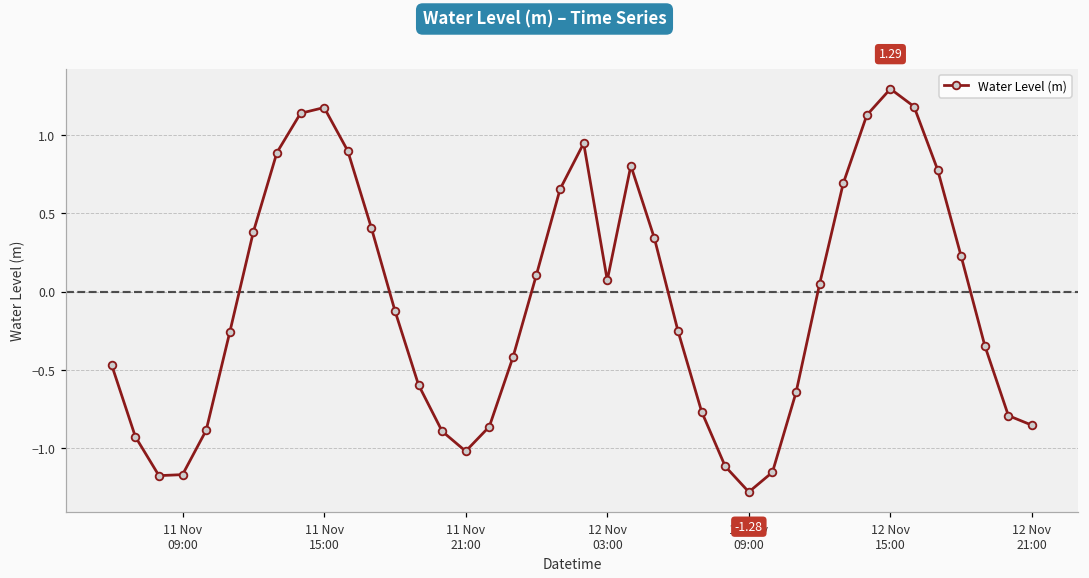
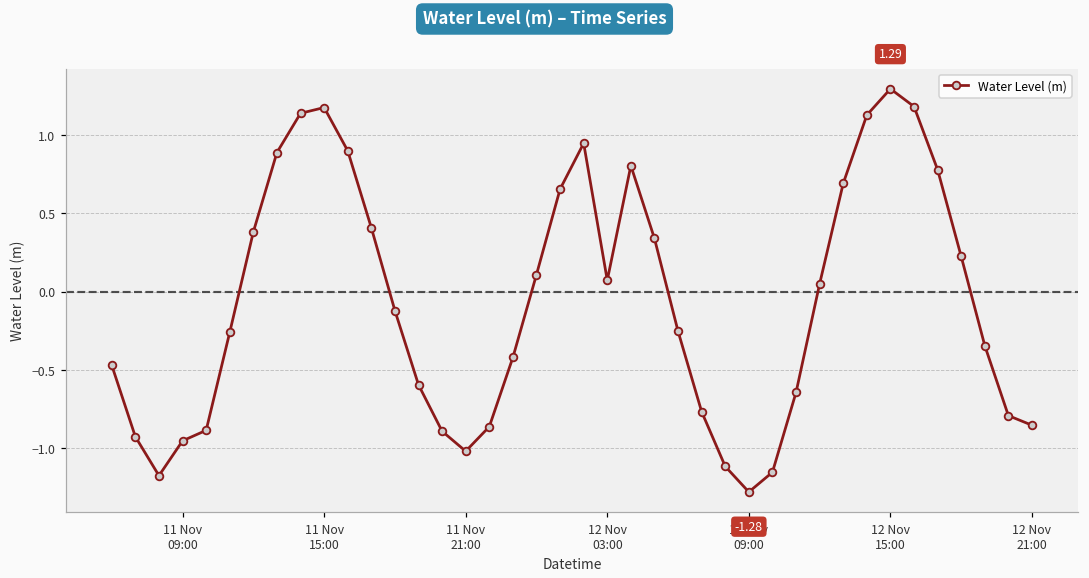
  {
-   "11 Nov 09:00": -1.17,
+   "11 Nov 09:00": -0.95,
    "11 Nov 15:00": 1.17,
    "11 Nov 21:00": -1.02,
    "12 Nov 03:00": 0.07,
    "12 Nov 21:00": -0.85
  }
